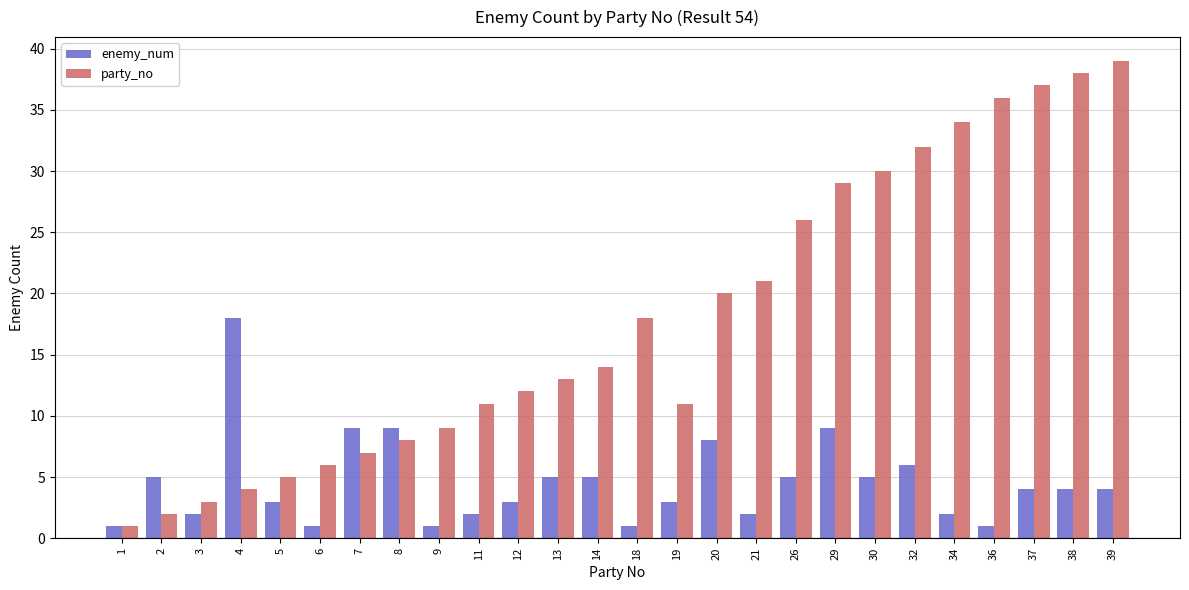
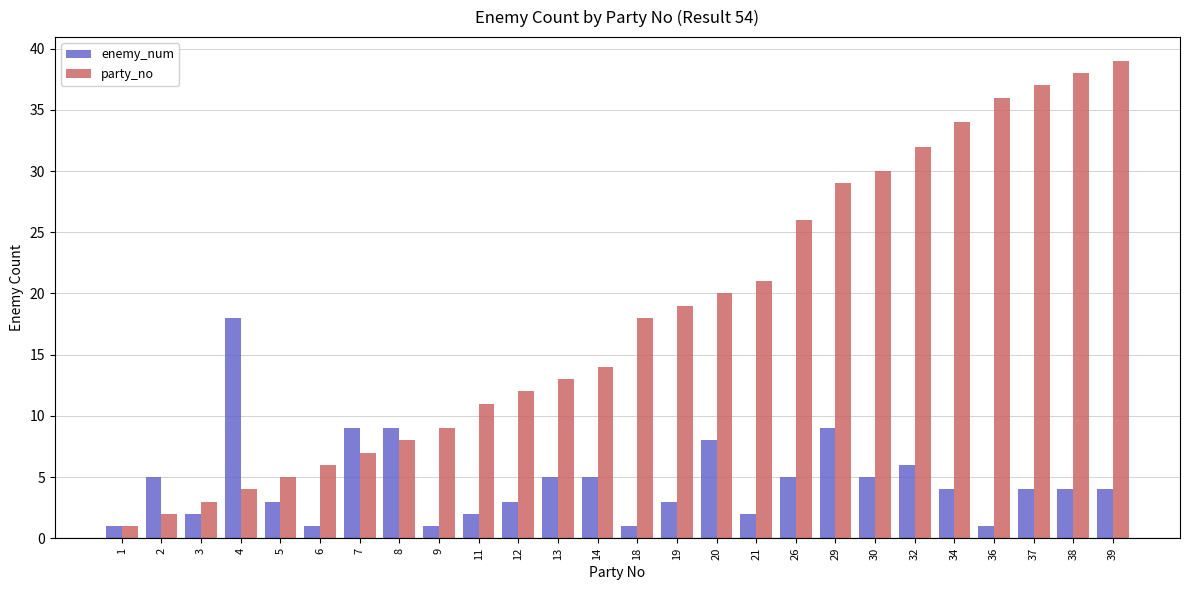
  {
    "enemy_num": {
      "1": 1,
      "2": 5,
      "3": 2,
      "4": 18,
      "5": 3,
      "6": 1,
      "7": 9,
      "8": 9,
      "9": 1,
      "11": 2,
      "12": 3,
      "13": 5,
      "14": 5,
      "18": 1,
      "19": 3,
      "20": 8,
      "21": 2,
      "26": 5,
      "29": 9,
      "30": 5,
      "32": 6,
-     "34": 2,
+     "34": 4,
      "36": 1,
      "37": 4,
      "38": 4,
      "39": 4
    },
    "party_no": {
      "1": 1,
      "2": 2,
      "3": 3,
      "4": 4,
      "5": 5,
      "6": 6,
      "7": 7,
      "8": 8,
      "9": 9,
      "11": 11,
      "12": 12,
      "13": 13,
      "14": 14,
      "18": 18,
-     "19": 11,
+     "19": 19,
      "20": 20,
      "21": 21,
      "26": 26,
      "29": 29,
      "30": 30,
      "32": 32,
      "34": 34,
      "36": 36,
      "37": 37,
      "38": 38,
      "39": 39
    }
  }
